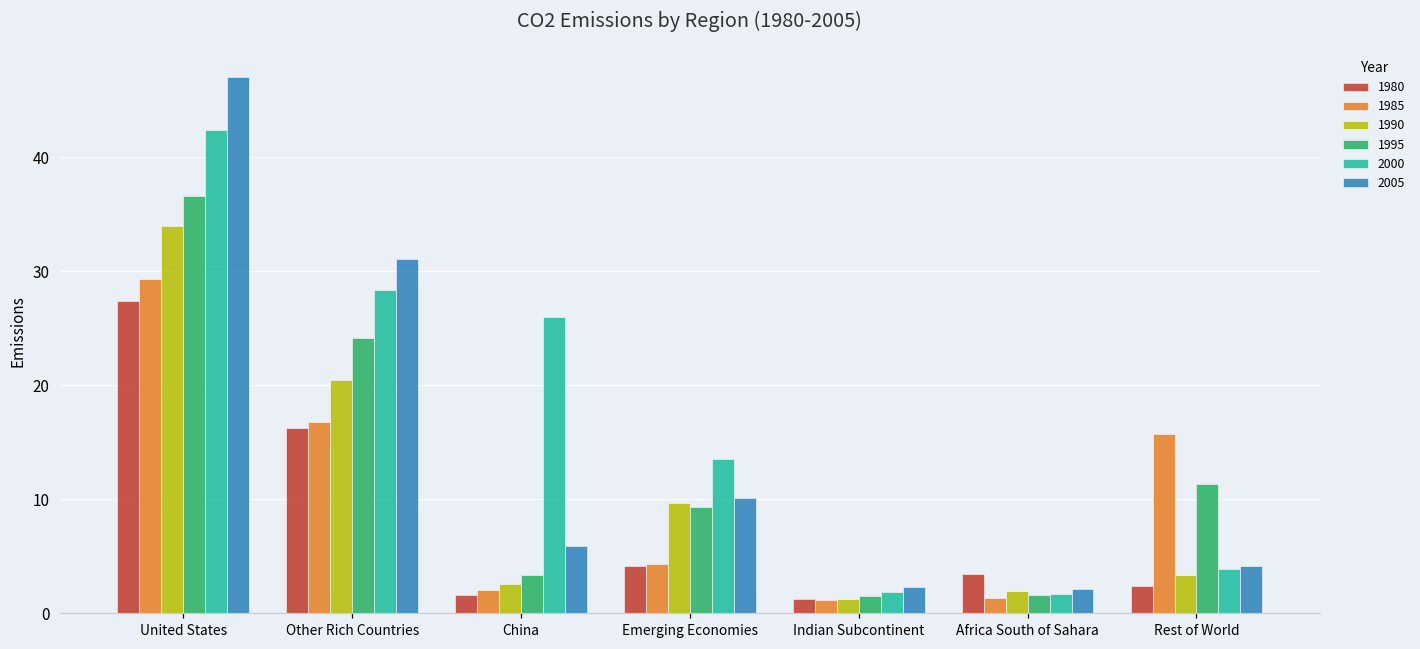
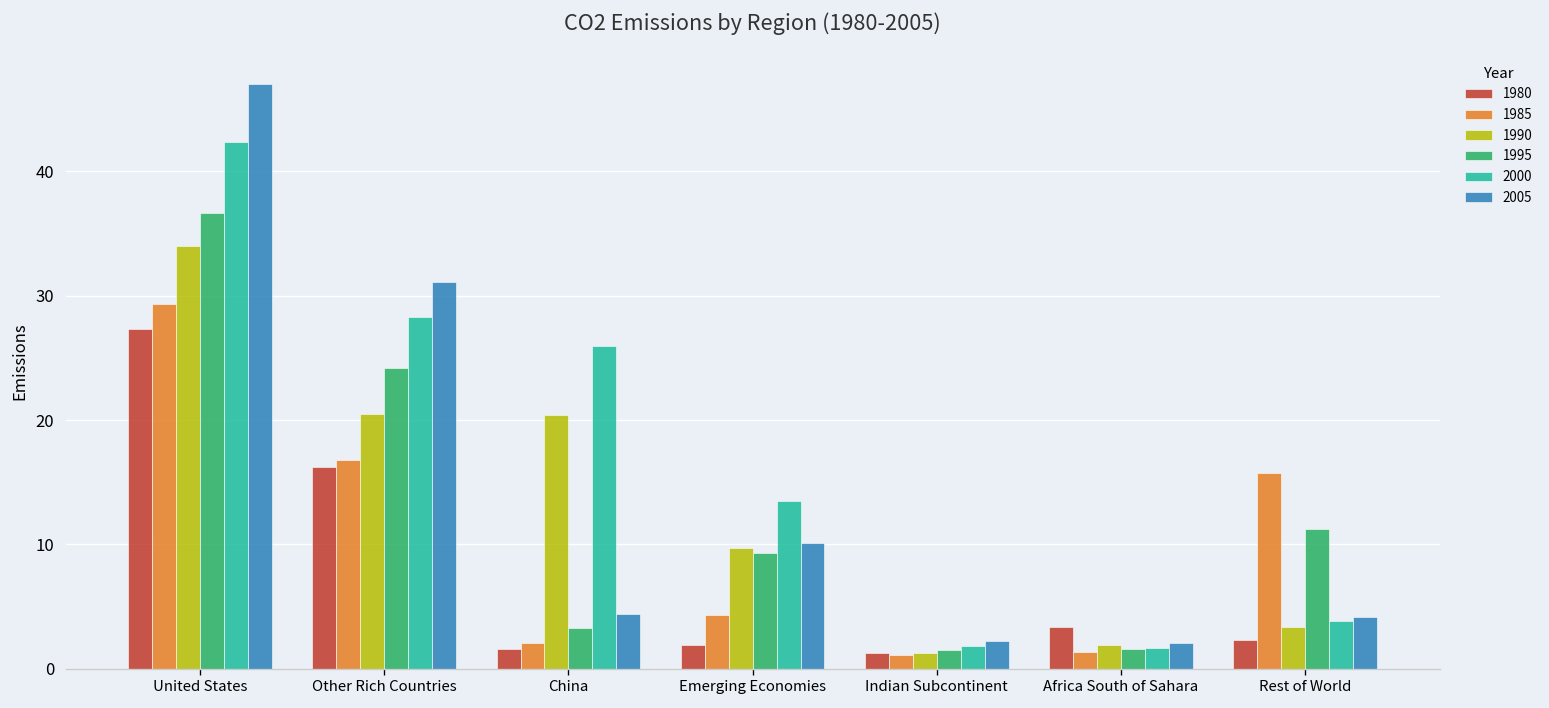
  {
    "1980": {
      "United States": 27.4,
      "Other Rich Countries": 16.2,
      "China": 1.6,
-     "Emerging Economies": 4.1,
+     "Emerging Economies": 1.9,
      "Indian Subcontinent": 1.2,
      "Africa South of Sahara": 3.4,
      "Rest of World": 2.3
    },
    "1985": {
      "United States": 29.3,
      "Other Rich Countries": 16.8,
      "China": 2.1,
      "Emerging Economies": 4.3,
      "Indian Subcontinent": 1.1,
      "Africa South of Sahara": 1.4,
      "Rest of World": 15.7
    },
    "1990": {
      "United States": 34.0,
      "Other Rich Countries": 20.5,
-     "China": 2.6,
+     "China": 20.4,
      "Emerging Economies": 9.7,
      "Indian Subcontinent": 1.3,
      "Africa South of Sahara": 1.9,
      "Rest of World": 3.4
    },
    "1995": {
      "United States": 36.6,
      "Other Rich Countries": 24.2,
      "China": 3.3,
      "Emerging Economies": 9.3,
      "Indian Subcontinent": 1.5,
      "Africa South of Sahara": 1.6,
      "Rest of World": 11.3
    },
    "2000": {
      "United States": 42.4,
      "Other Rich Countries": 28.3,
      "China": 26.0,
      "Emerging Economies": 13.5,
      "Indian Subcontinent": 1.8,
      "Africa South of Sahara": 1.7,
      "Rest of World": 3.8
    },
    "2005": {
      "United States": 47.0,
      "Other Rich Countries": 31.1,
-     "China": 5.9,
+     "China": 4.4,
      "Emerging Economies": 10.1,
      "Indian Subcontinent": 2.2,
      "Africa South of Sahara": 2.1,
      "Rest of World": 4.1
    }
  }
